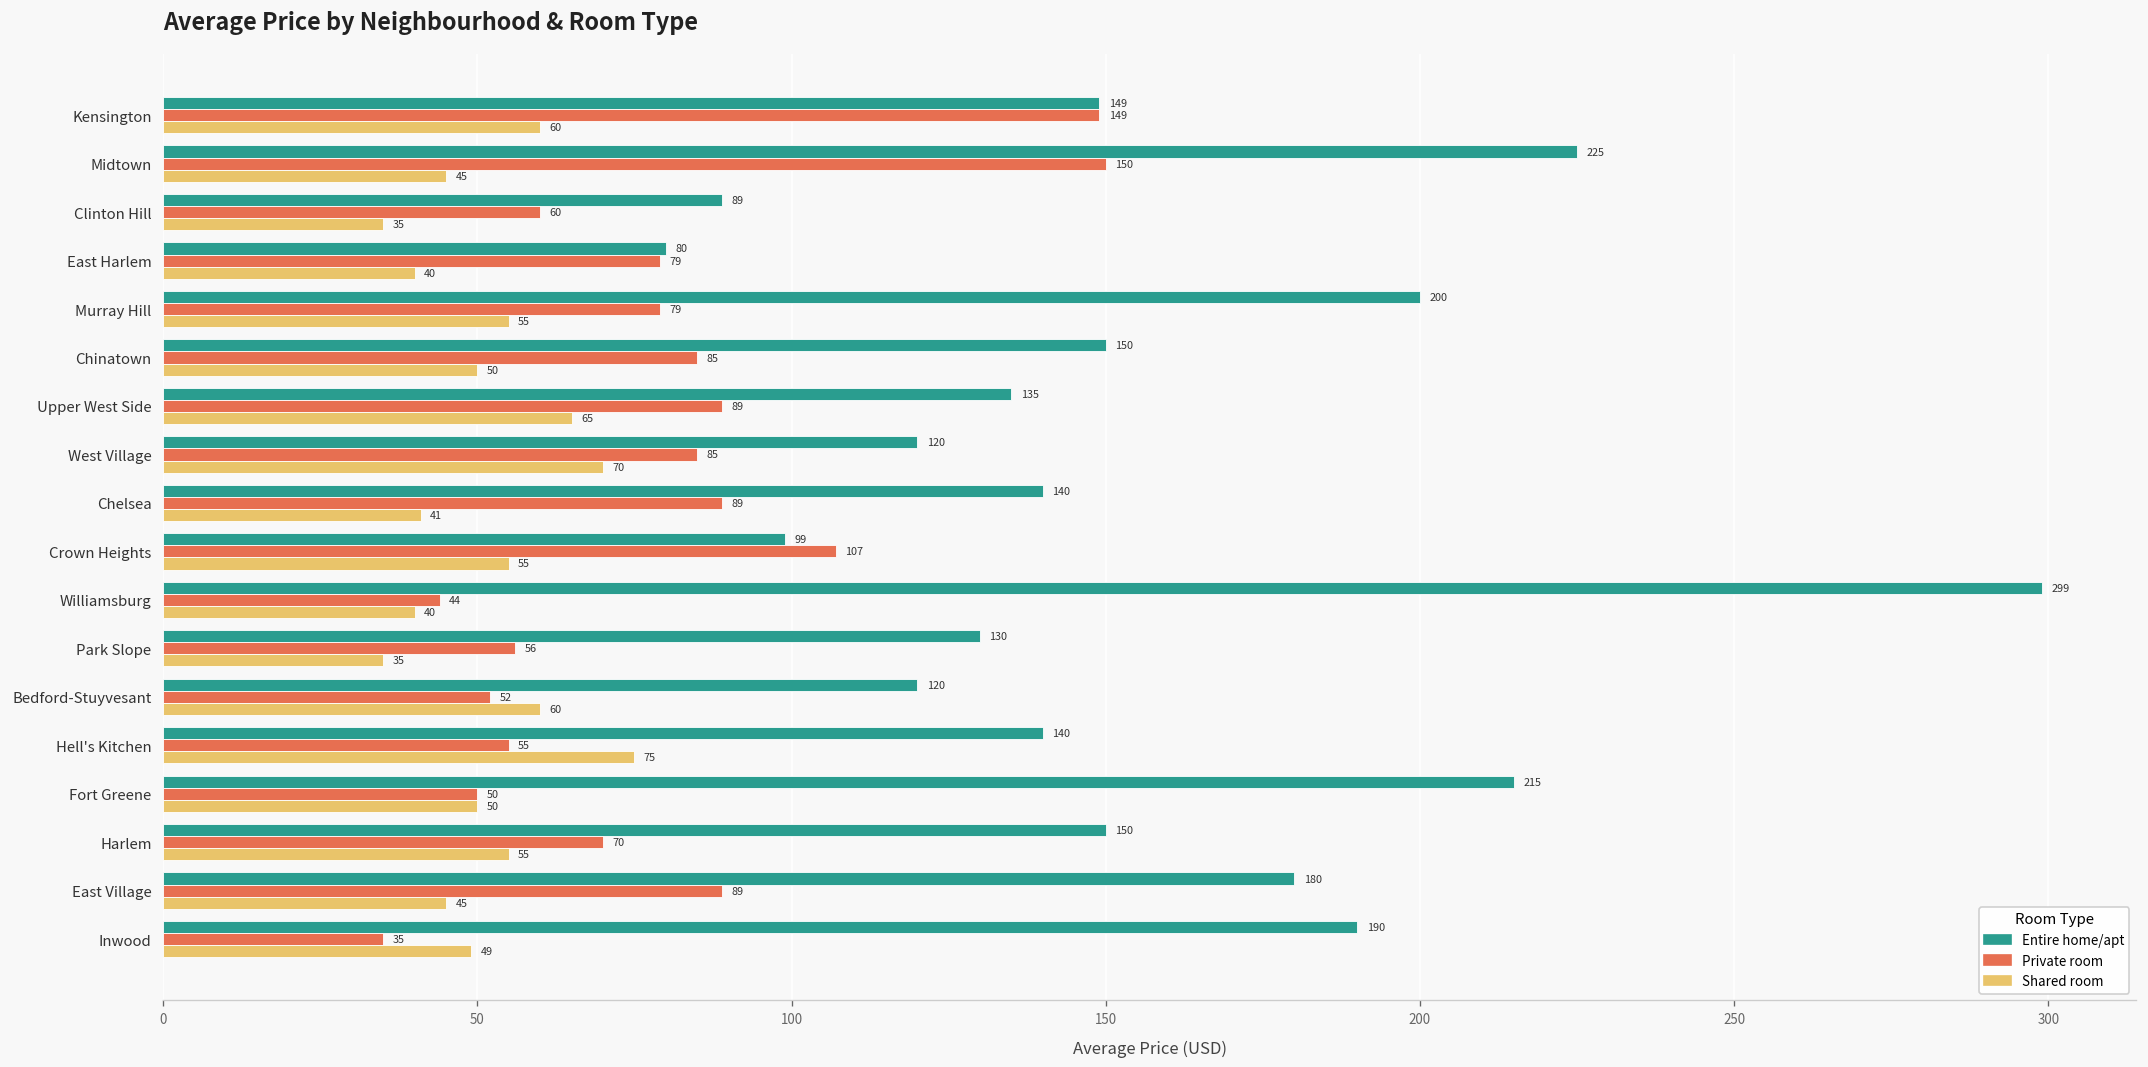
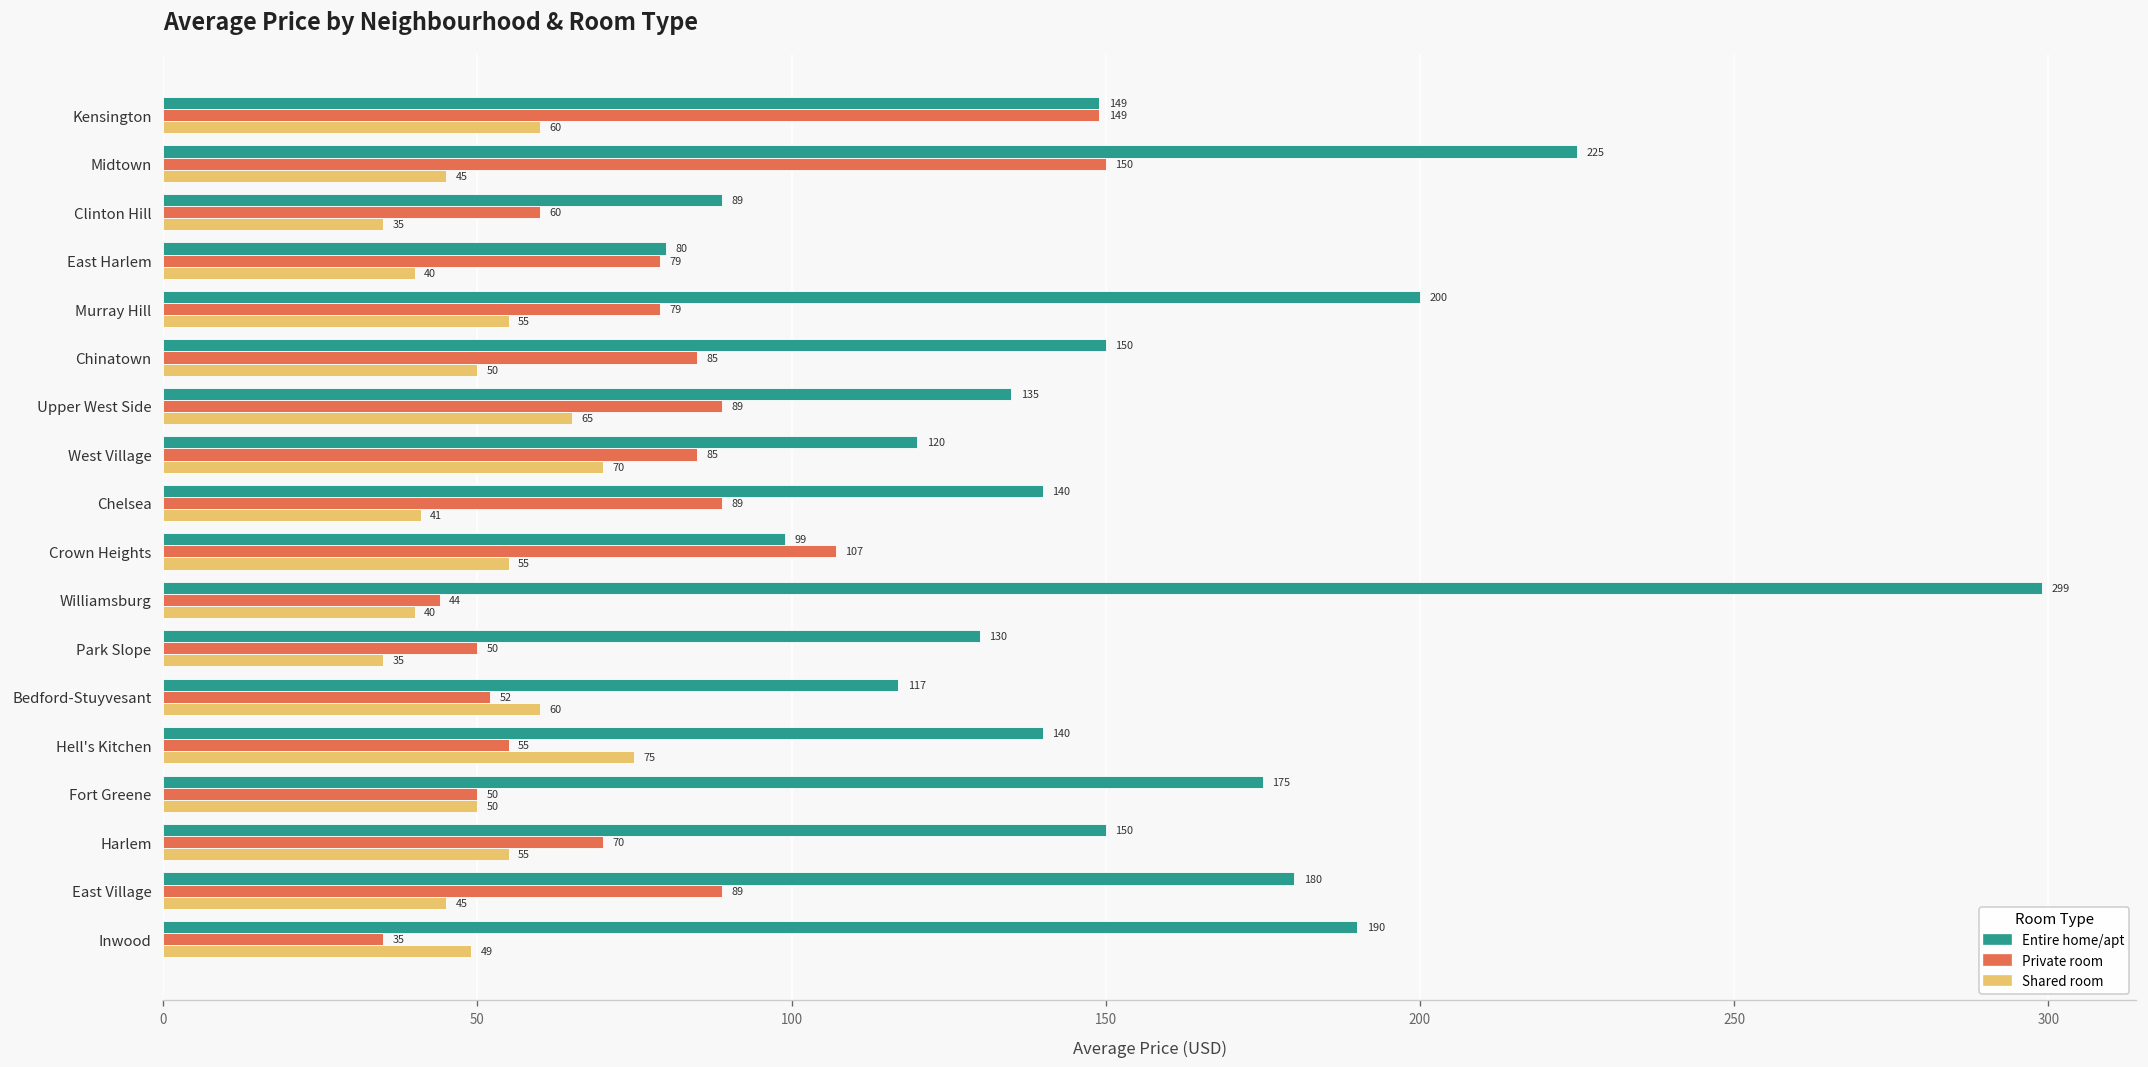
  {
    "Entire home/apt": {
      "Kensington": 149,
      "Midtown": 225,
      "Clinton Hill": 89,
      "East Harlem": 80,
      "Murray Hill": 200,
      "Chinatown": 150,
      "Upper West Side": 135,
      "West Village": 120,
      "Chelsea": 140,
      "Crown Heights": 99,
      "Williamsburg": 299,
      "Park Slope": 130,
-     "Bedford-Stuyvesant": 120,
+     "Bedford-Stuyvesant": 117,
      "Hell's Kitchen": 140,
-     "Fort Greene": 215,
+     "Fort Greene": 175,
      "Harlem": 150,
      "East Village": 180,
      "Inwood": 190
    },
    "Private room": {
      "Kensington": 149,
      "Midtown": 150,
      "Clinton Hill": 60,
      "East Harlem": 79,
      "Murray Hill": 79,
      "Chinatown": 85,
      "Upper West Side": 89,
      "West Village": 85,
      "Chelsea": 89,
      "Crown Heights": 107,
      "Williamsburg": 44,
-     "Park Slope": 56,
+     "Park Slope": 50,
      "Bedford-Stuyvesant": 52,
      "Hell's Kitchen": 55,
      "Fort Greene": 50,
      "Harlem": 70,
      "East Village": 89,
      "Inwood": 35
    },
    "Shared room": {
      "Kensington": 60,
      "Midtown": 45,
      "Clinton Hill": 35,
      "East Harlem": 40,
      "Murray Hill": 55,
      "Chinatown": 50,
      "Upper West Side": 65,
      "West Village": 70,
      "Chelsea": 41,
      "Crown Heights": 55,
      "Williamsburg": 40,
      "Park Slope": 35,
      "Bedford-Stuyvesant": 60,
      "Hell's Kitchen": 75,
      "Fort Greene": 50,
      "Harlem": 55,
      "East Village": 45,
      "Inwood": 49
    }
  }
